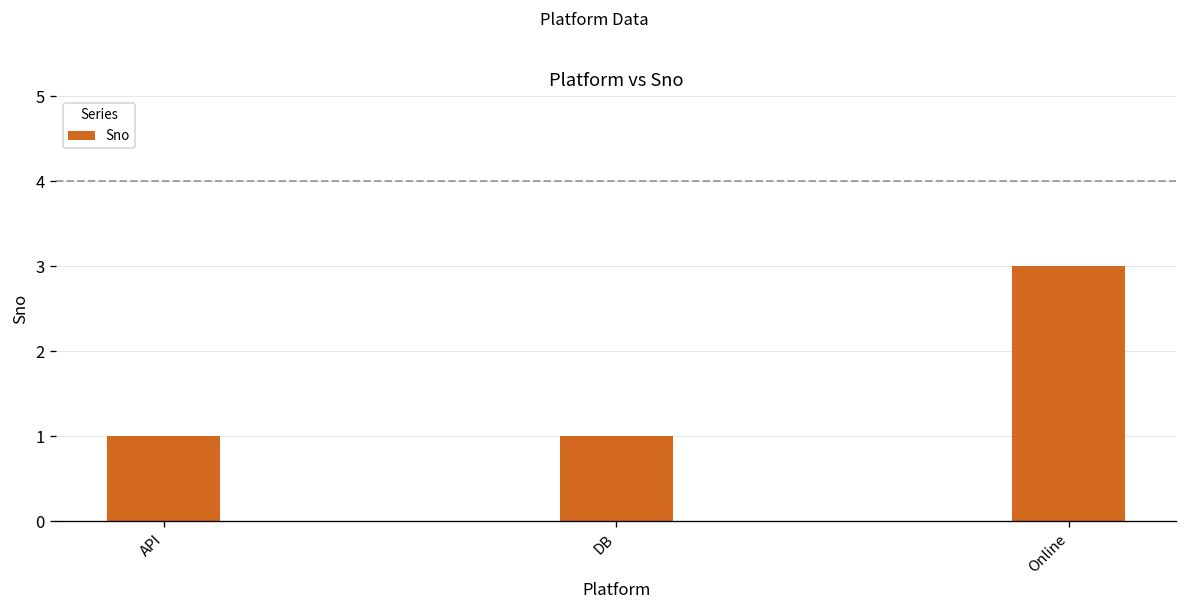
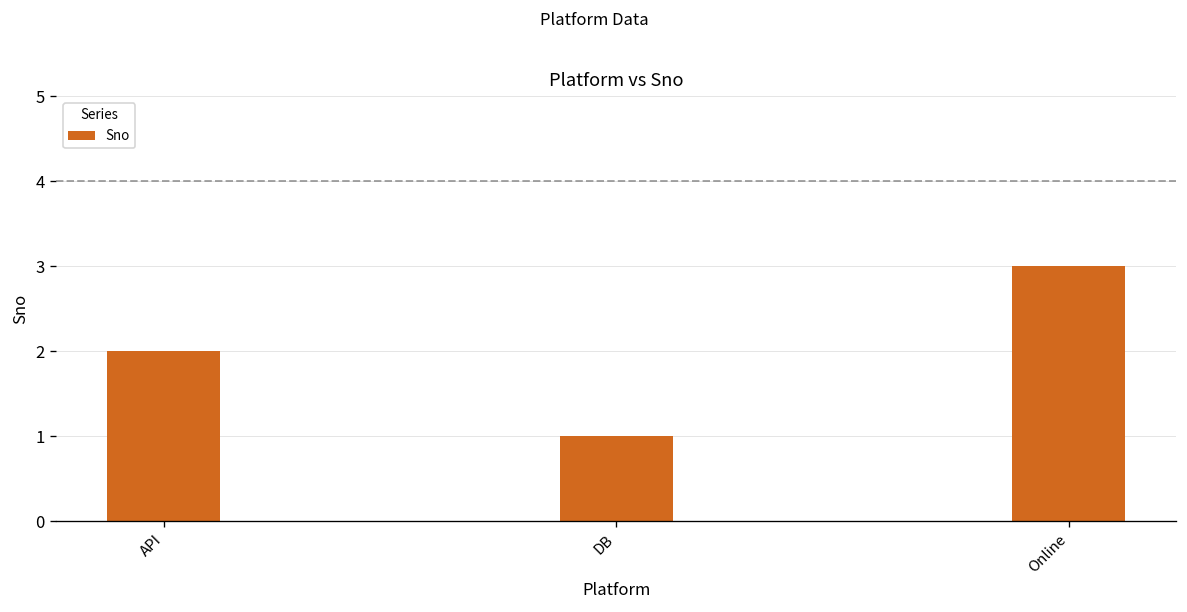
  {
-   "API": 1,
+   "API": 2,
    "DB": 1,
    "Online": 3
  }
